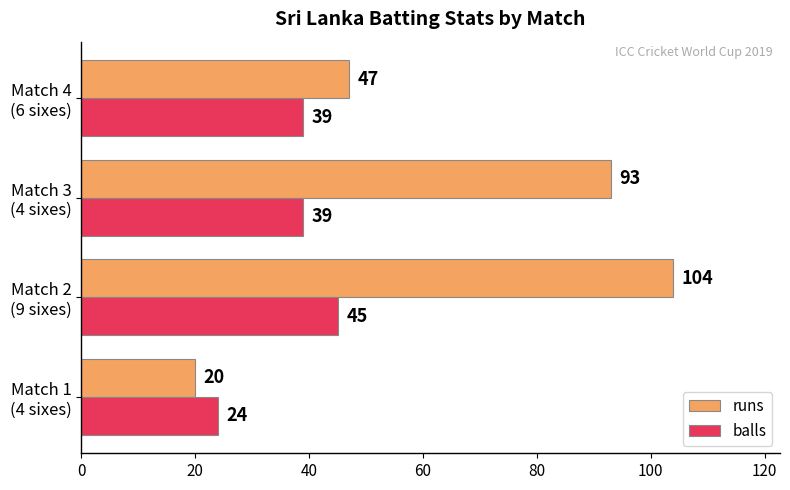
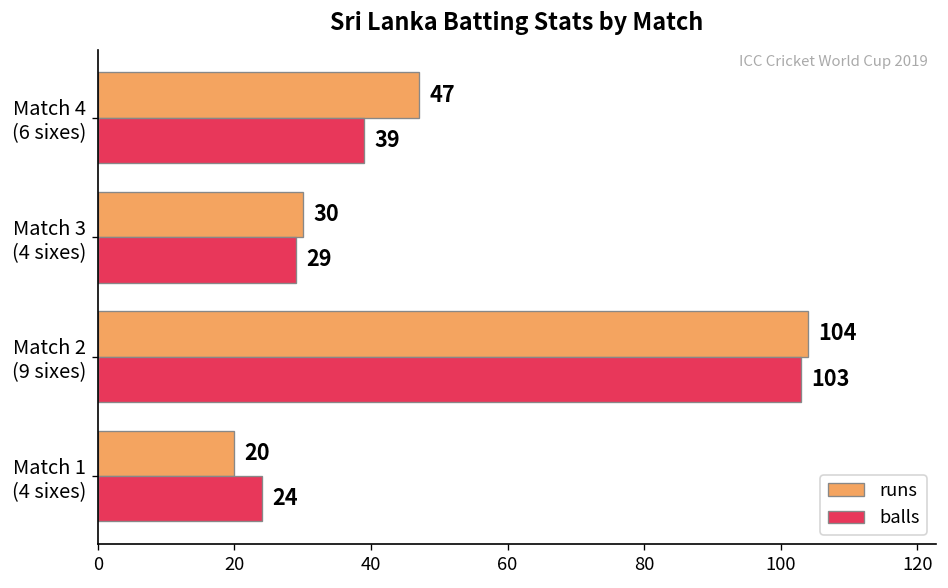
  {
    "runs": {
      "Match 4 (6 sixes)": 47,
-     "Match 3 (4 sixes)": 93,
+     "Match 3 (4 sixes)": 30,
      "Match 2 (9 sixes)": 104,
      "Match 1 (4 sixes)": 20
    },
    "balls": {
      "Match 4 (6 sixes)": 39,
-     "Match 3 (4 sixes)": 39,
-     "Match 2 (9 sixes)": 45,
+     "Match 3 (4 sixes)": 29,
+     "Match 2 (9 sixes)": 103,
      "Match 1 (4 sixes)": 24
    }
  }
